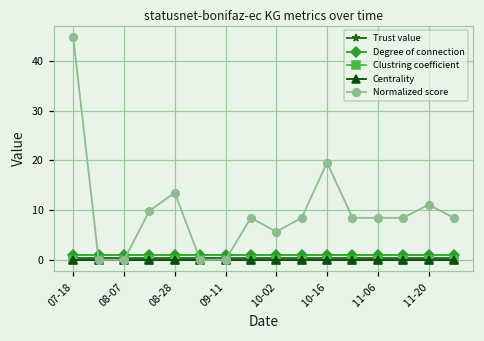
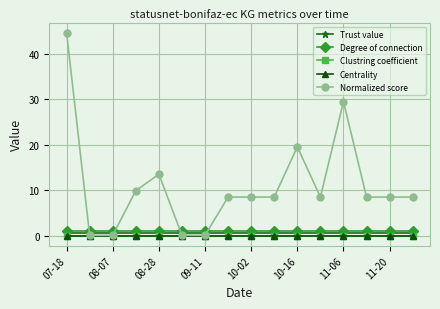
  {
    "Normalized score": {
      "07-18": 45,
      "08-28": 14,
-     "10-02": 6,
+     "10-02": 8,
      "10-16": 20,
-     "11-06": 8,
-     "11-20": 11
+     "11-06": 30,
+     "11-20": 8
    }
  }
